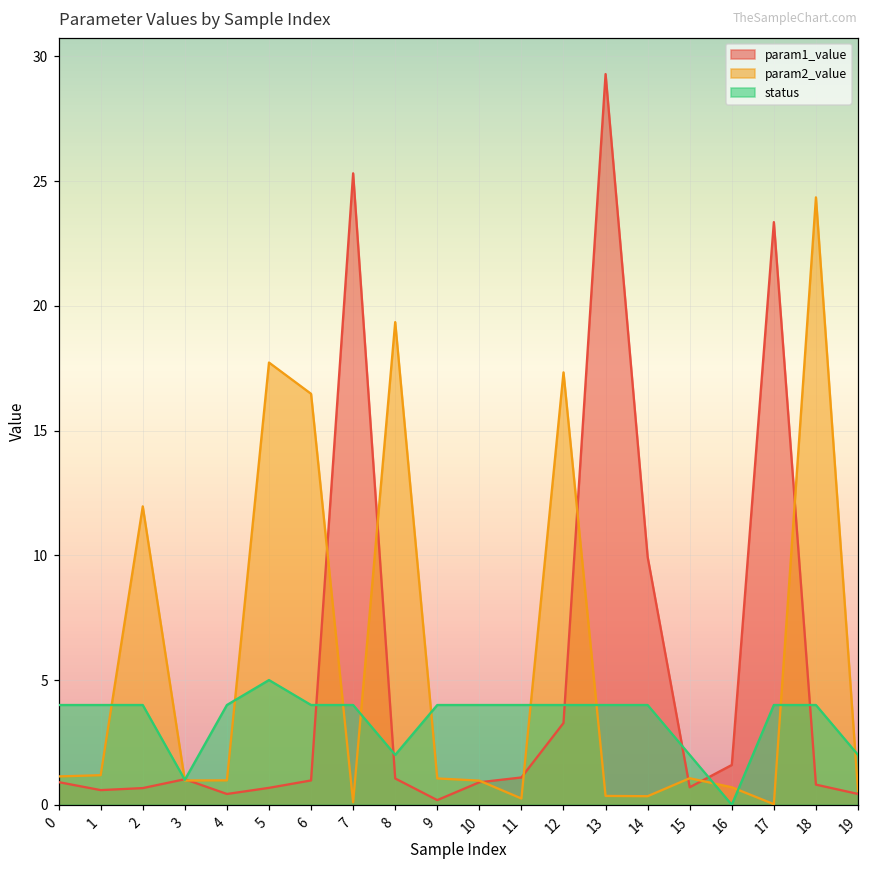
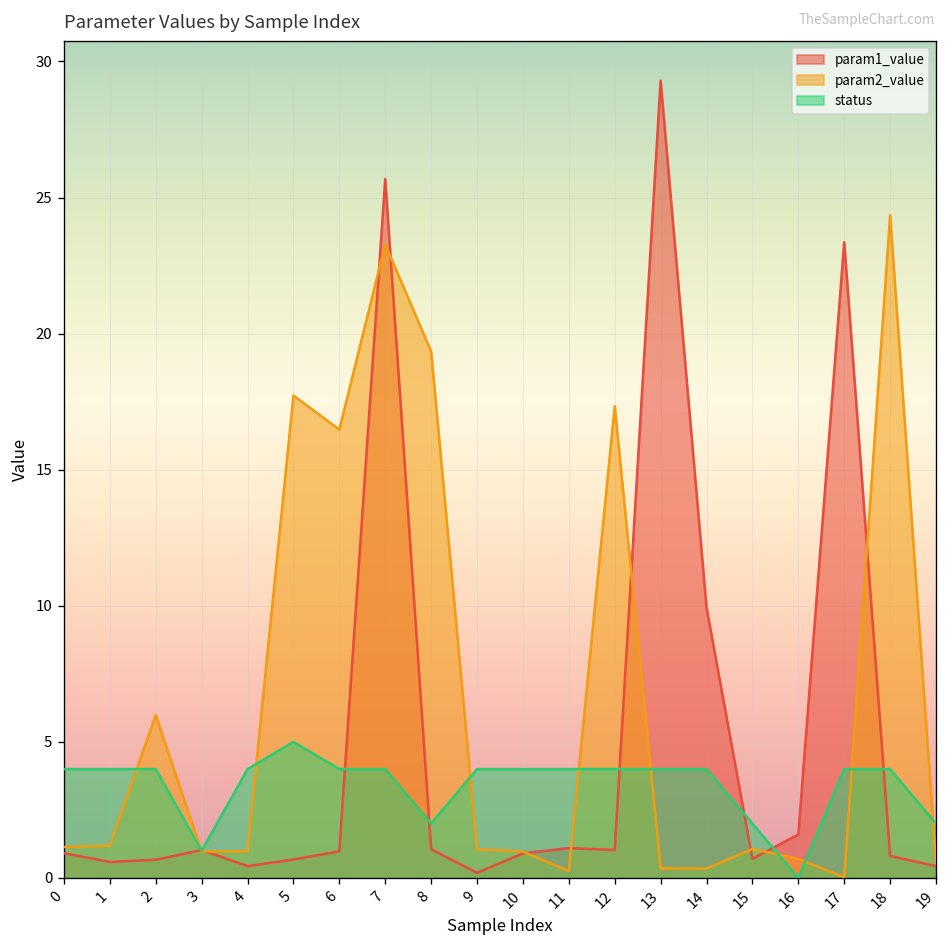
  {
    "param1_value": {
      "0": 0.9,
      "1": 0.6,
      "2": 0.7,
      "4": 0.4,
      "5": 0.7,
      "6": 1.0,
-     "7": 25.3,
+     "7": 25.7,
      "8": 1.1,
      "9": 0.2,
      "11": 1.1,
-     "12": 3.3,
+     "12": 1.0,
      "13": 29.3,
      "14": 9.9,
      "15": 0.7,
      "16": 1.6,
      "17": 23.4,
      "18": 0.8,
      "19": 0.4
    },
    "param2_value": {
      "0": 1.1,
      "1": 1.2,
-     "2": 12.0,
+     "2": 6.0,
      "4": 1.0,
      "5": 17.7,
      "6": 16.5,
-     "7": 0.1,
+     "7": 23.3,
      "8": 19.3,
      "9": 1.1,
      "11": 0.3,
      "12": 17.3,
      "13": 0.4,
      "14": 0.3,
      "15": 1.1,
      "16": 0.7,
      "17": 0.0,
      "18": 24.3,
      "19": 0.6
    },
    "status": {
      "0": 4.0,
      "1": 4.0,
      "2": 4.0,
      "4": 4.0,
      "5": 5.0,
      "6": 4.0,
      "7": 4.0,
      "8": 2.0,
      "9": 4.0,
      "10": 4.0,
      "11": 4.0,
      "12": 4.0,
      "13": 4.0,
      "14": 4.0,
      "15": 2.0,
      "16": 0.0,
      "17": 4.0,
      "18": 4.0,
      "19": 2.0
    }
  }
